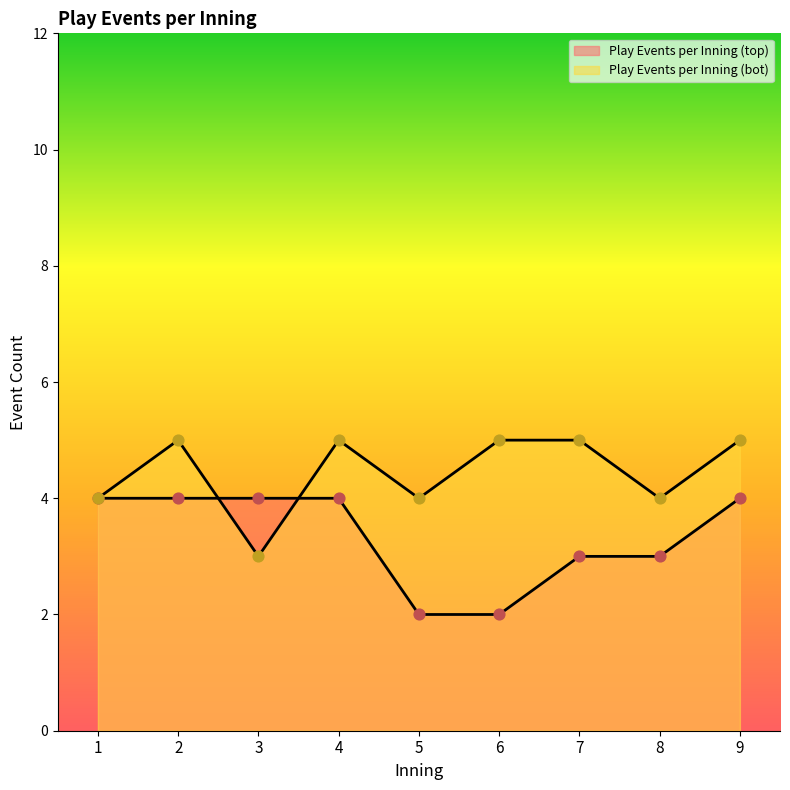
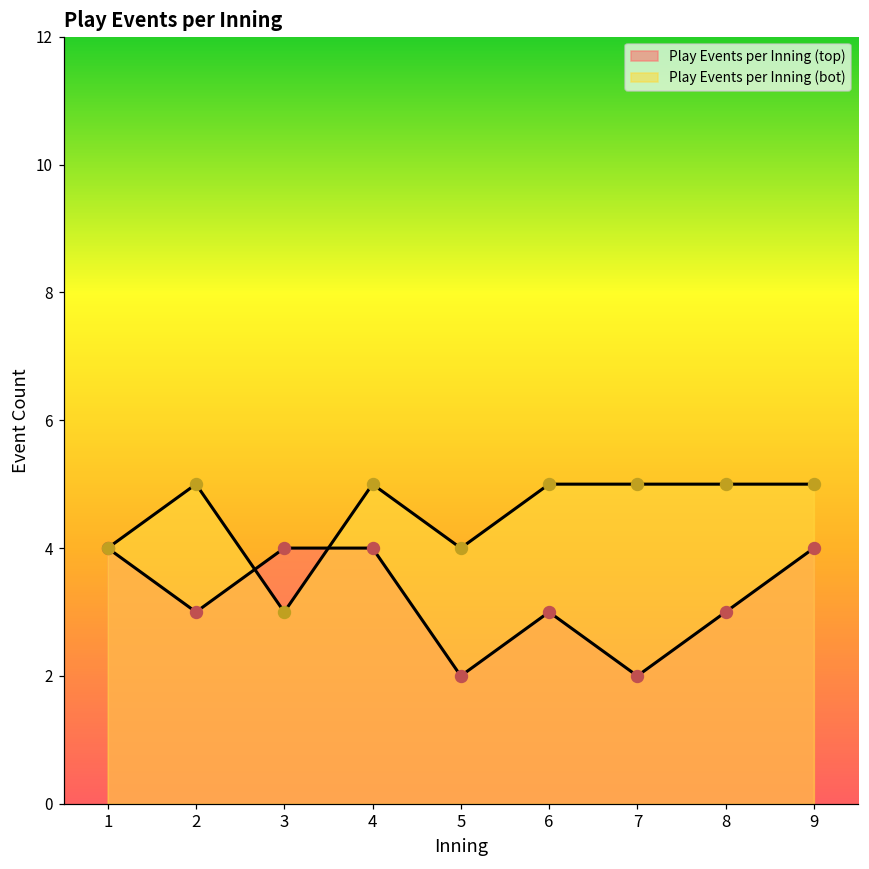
  {
    "Play Events per Inning (top)": {
-     "2": 4,
+     "2": 3,
      "3": 4,
      "4": 4,
      "5": 2,
-     "6": 2,
-     "7": 3,
+     "6": 3,
+     "7": 2,
      "8": 3,
      "9": 4
    },
    "Play Events per Inning (bot)": {
      "2": 5,
      "3": 3,
      "4": 5,
      "5": 4,
      "6": 5,
      "7": 5,
-     "8": 4,
+     "8": 5,
      "9": 5
    }
  }
